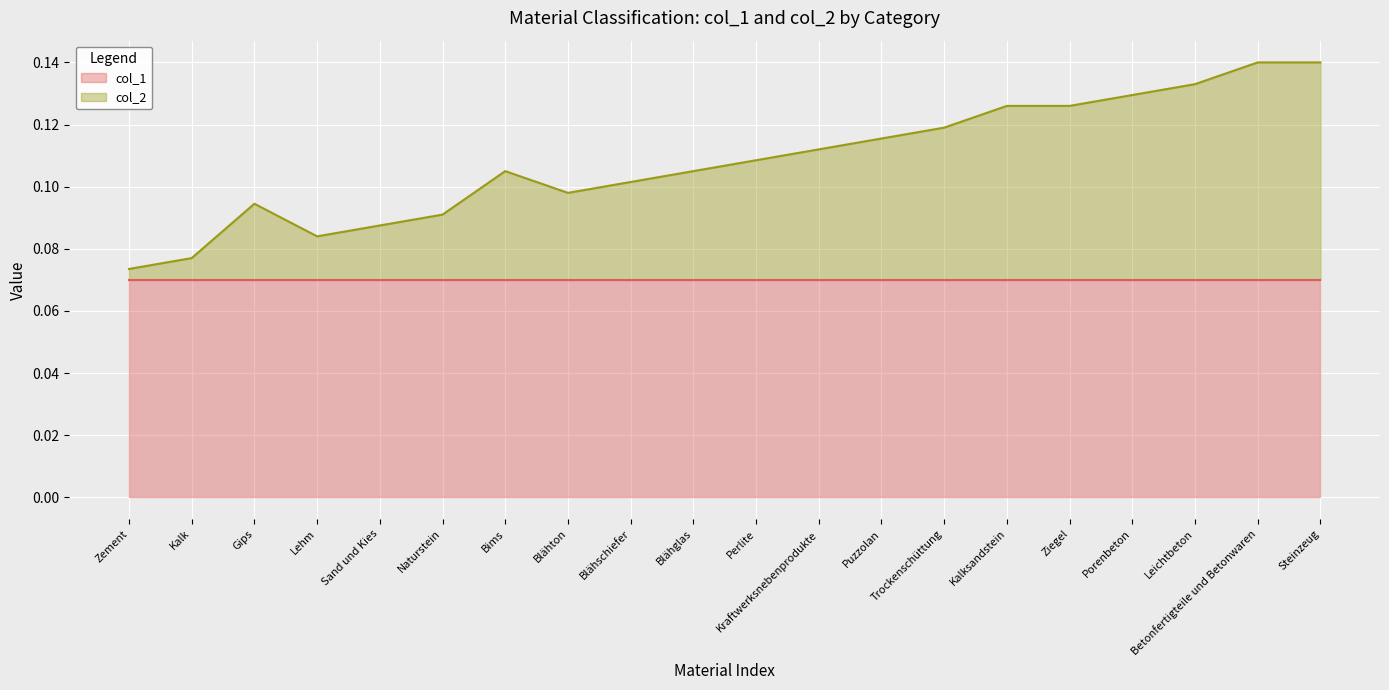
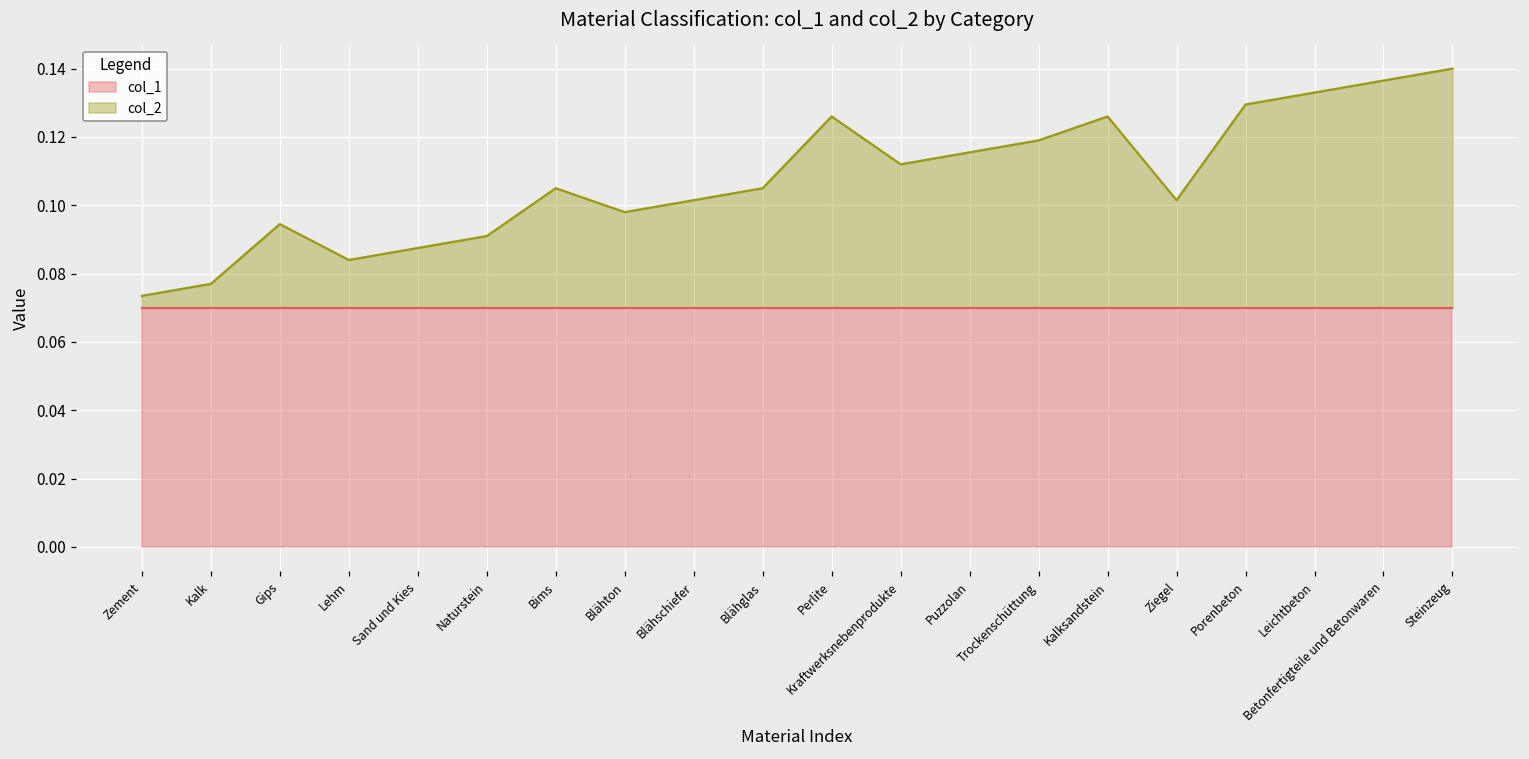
  {
    "col_1": {
      "Zement": 0.070,
      "Kalk": 0.070,
      "Gips": 0.070,
      "Lehm": 0.070,
      "Sand und Kies": 0.070,
      "Naturstein": 0.070,
      "Bims": 0.070,
      "Blähton": 0.070,
      "Blähschiefer": 0.070,
      "Blähglas": 0.070,
      "Perlite": 0.070,
      "Kraftwerksnebenprodukte": 0.070,
      "Puzzolan": 0.070,
      "Trockenschüttung": 0.070,
      "Kalksandstein": 0.070,
      "Ziegel": 0.070,
      "Porenbeton": 0.070,
      "Leichtbeton": 0.070,
      "Betonfertigteile und Betonwaren": 0.070,
      "Steinzeug": 0.070
    },
    "col_2": {
      "Zement": 0.074,
      "Kalk": 0.077,
      "Gips": 0.095,
      "Lehm": 0.084,
      "Sand und Kies": 0.088,
      "Naturstein": 0.091,
      "Bims": 0.105,
      "Blähton": 0.098,
      "Blähschiefer": 0.102,
      "Blähglas": 0.105,
-     "Perlite": 0.109,
+     "Perlite": 0.126,
      "Kraftwerksnebenprodukte": 0.112,
      "Puzzolan": 0.116,
      "Trockenschüttung": 0.119,
      "Kalksandstein": 0.126,
-     "Ziegel": 0.126,
+     "Ziegel": 0.102,
      "Porenbeton": 0.130,
      "Leichtbeton": 0.133,
-     "Betonfertigteile und Betonwaren": 0.140,
+     "Betonfertigteile und Betonwaren": 0.137,
      "Steinzeug": 0.140
    }
  }
